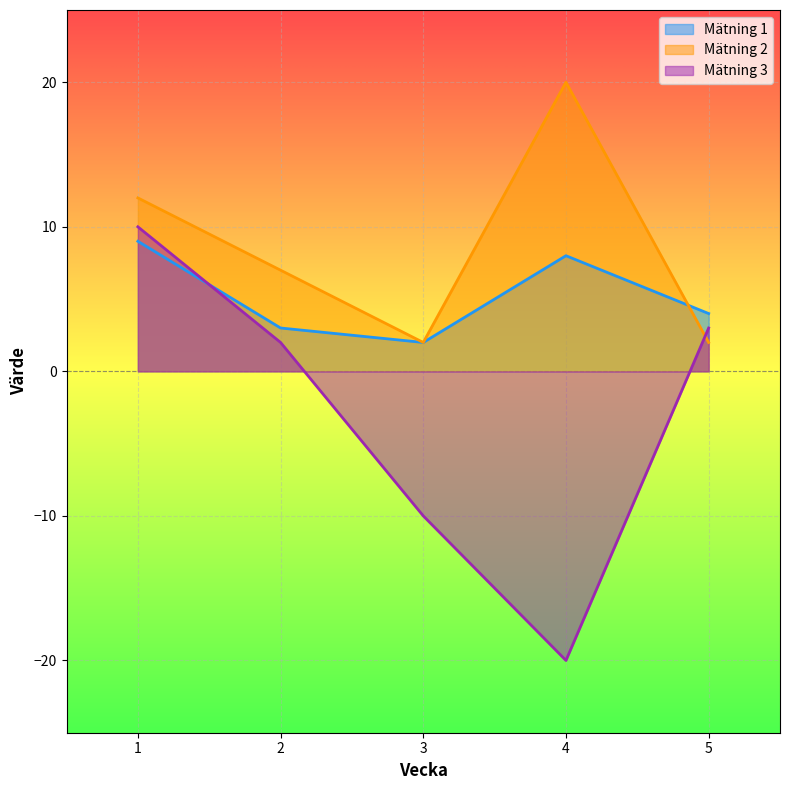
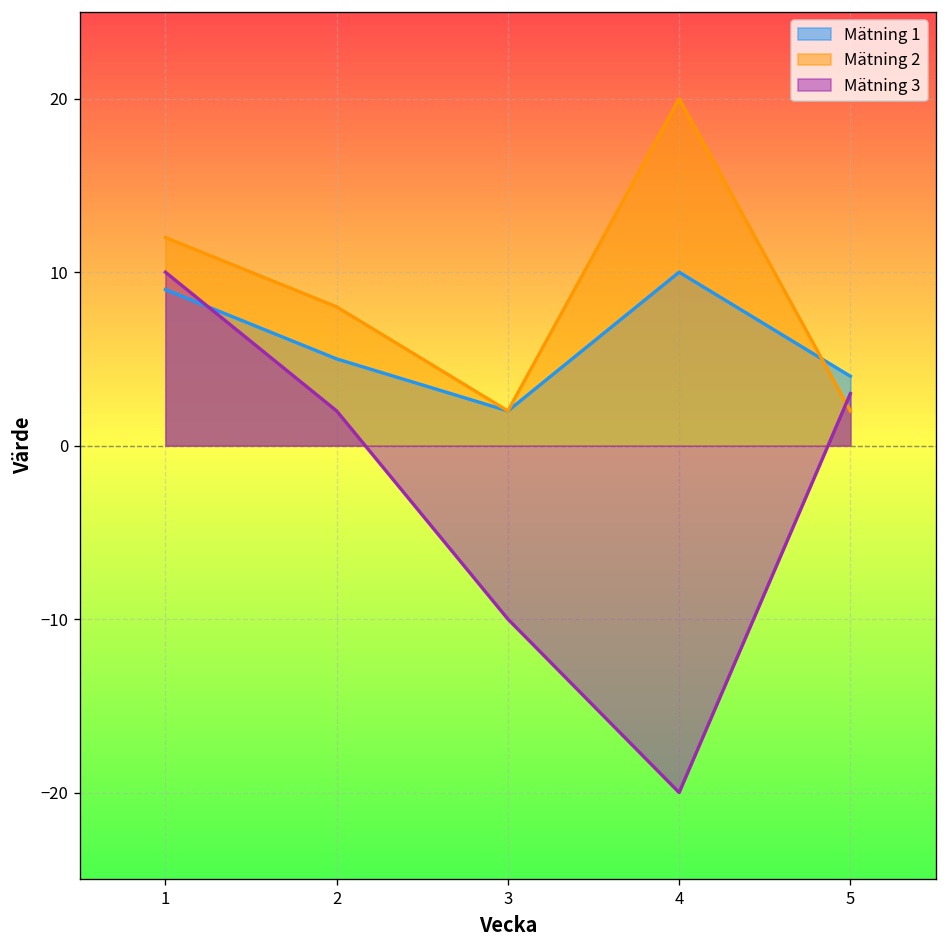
  {
    "Mätning 1": {
      "1": 9,
-     "2": 3,
-     "4": 8,
+     "2": 5,
+     "4": 10,
      "5": 4
    },
    "Mätning 2": {
      "1": 12,
-     "2": 7,
+     "2": 8,
      "4": 20,
      "5": 2
    }
  }
